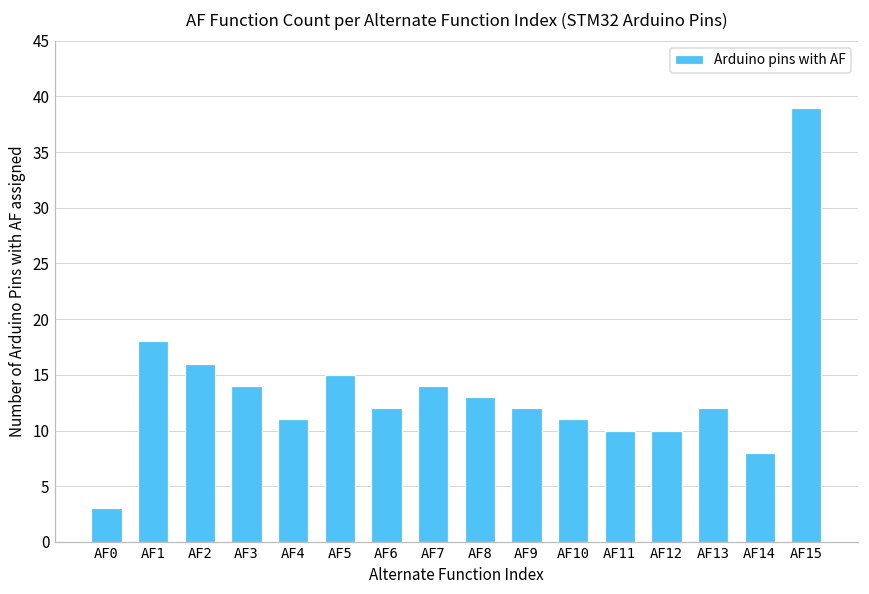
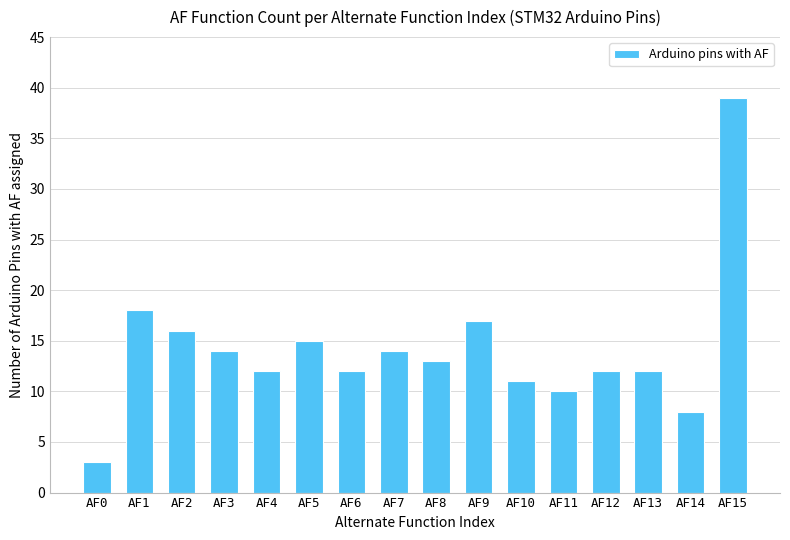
  {
    "AF0": 3,
    "AF1": 18,
    "AF2": 16,
    "AF3": 14,
-   "AF4": 11,
+   "AF4": 12,
    "AF5": 15,
    "AF6": 12,
    "AF7": 14,
    "AF8": 13,
-   "AF9": 12,
+   "AF9": 17,
    "AF10": 11,
    "AF11": 10,
-   "AF12": 10,
+   "AF12": 12,
    "AF13": 12,
    "AF14": 8,
    "AF15": 39
  }
